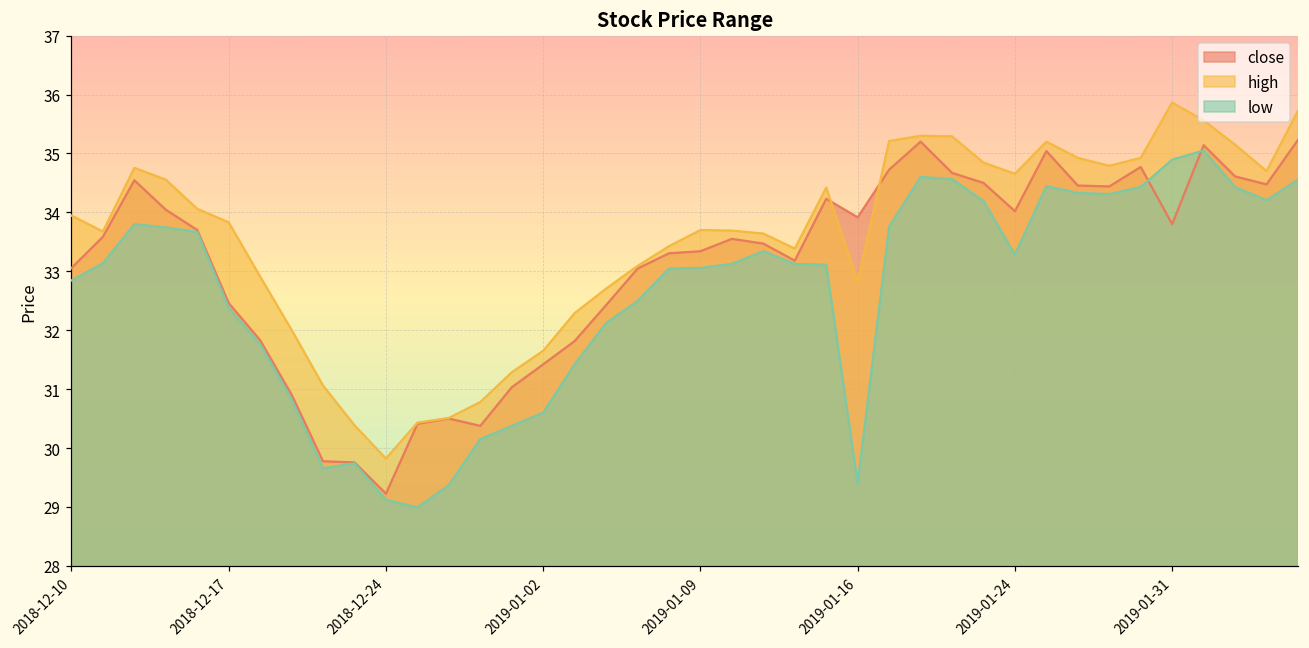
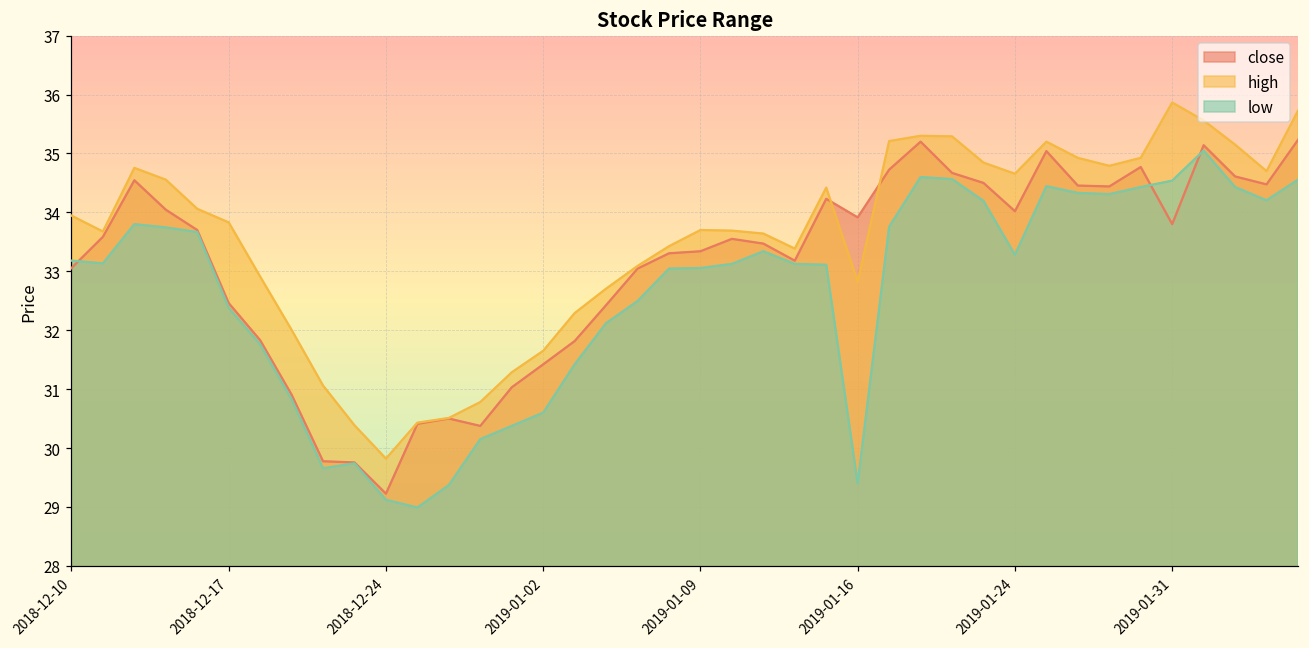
  {
    "close": {
      "2018-12-10": 33.1,
      "2018-12-17": 32.5,
      "2018-12-24": 29.2,
      "2019-01-02": 31.4,
      "2019-01-09": 33.3,
      "2019-01-16": 33.9,
      "2019-01-24": 34.0,
      "2019-01-31": 33.8
    },
    "high": {
      "2018-12-10": 33.9,
      "2018-12-17": 33.8,
      "2018-12-24": 29.8,
      "2019-01-02": 31.7,
      "2019-01-09": 33.7,
      "2019-01-16": 32.8,
      "2019-01-24": 34.7,
      "2019-01-31": 35.9
    },
    "low": {
-     "2018-12-10": 32.8,
+     "2018-12-10": 33.2,
      "2018-12-17": 32.4,
      "2018-12-24": 29.1,
      "2019-01-02": 30.6,
      "2019-01-09": 33.1,
      "2019-01-16": 29.4,
      "2019-01-24": 33.3,
-     "2019-01-31": 34.9
+     "2019-01-31": 34.5
    }
  }
